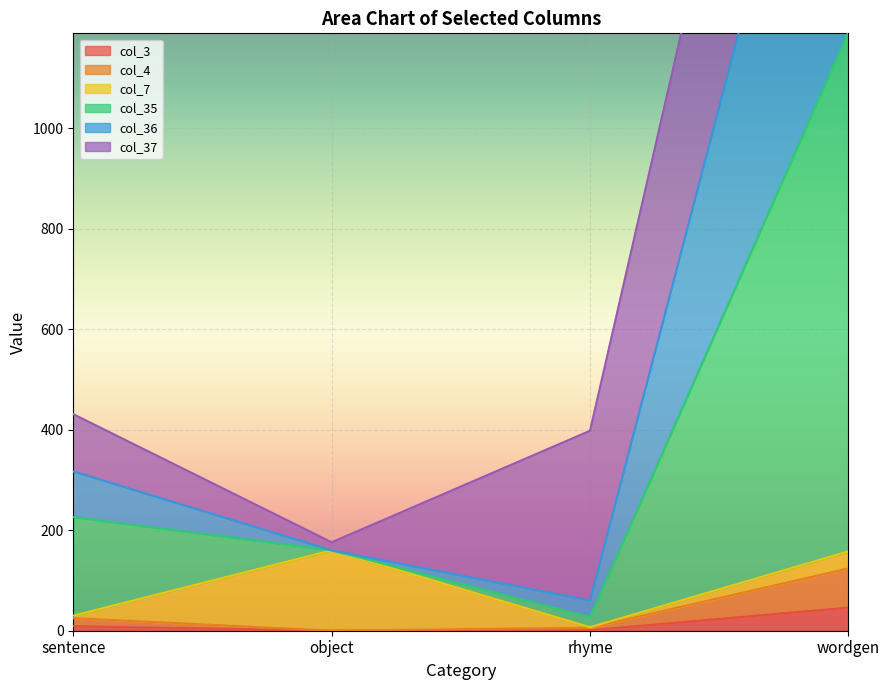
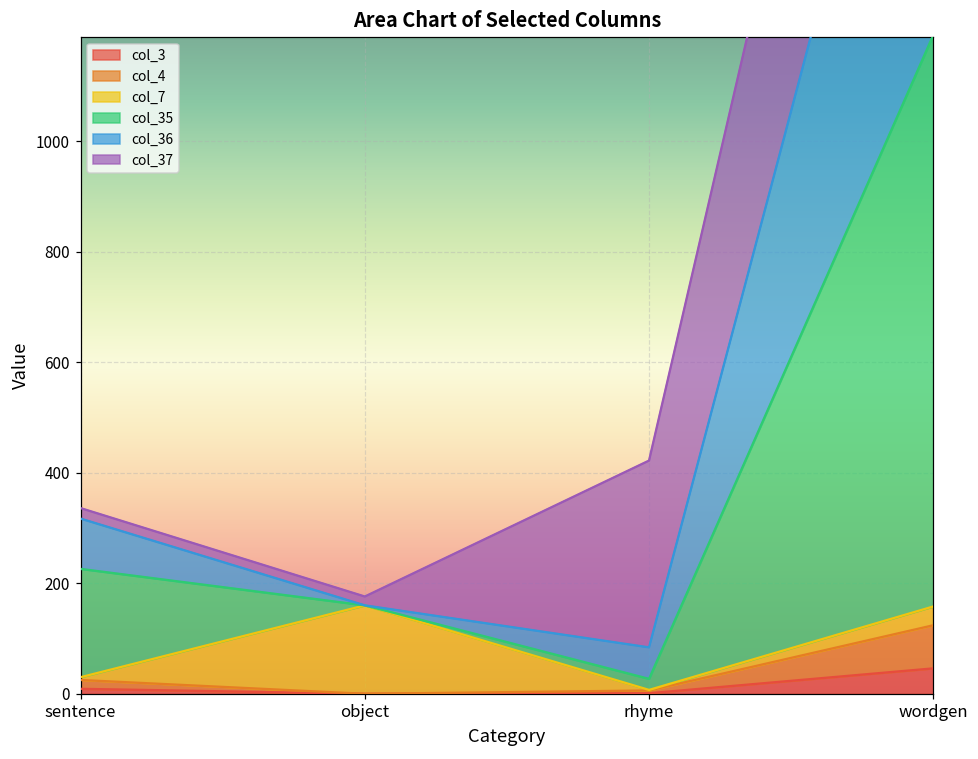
  {
    "col_7": {
      "wordgen": 30
    },
    "col_35": {
      "sentence": 200,
      "rhyme": 20,
      "wordgen": 1030
    },
    "col_36": {
      "sentence": 90,
-     "rhyme": 30
+     "rhyme": 60
    },
    "col_37": {
-     "sentence": 110,
+     "sentence": 20,
      "object": 20,
      "rhyme": 340
    }
  }
